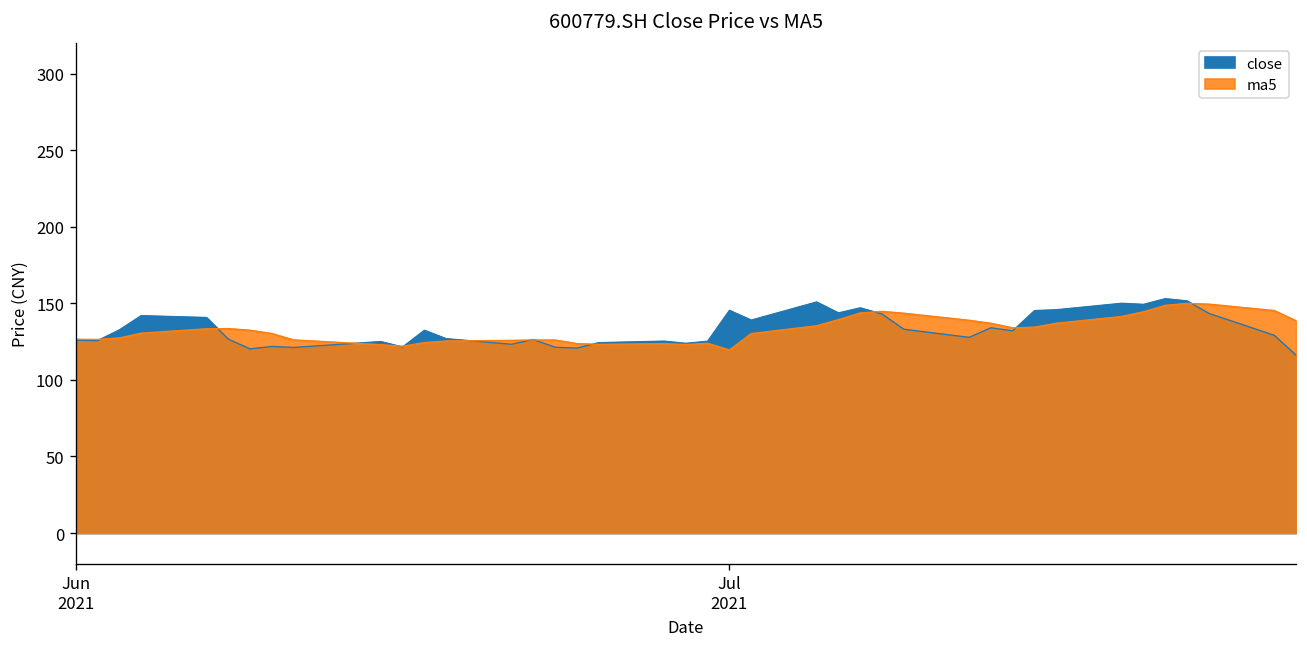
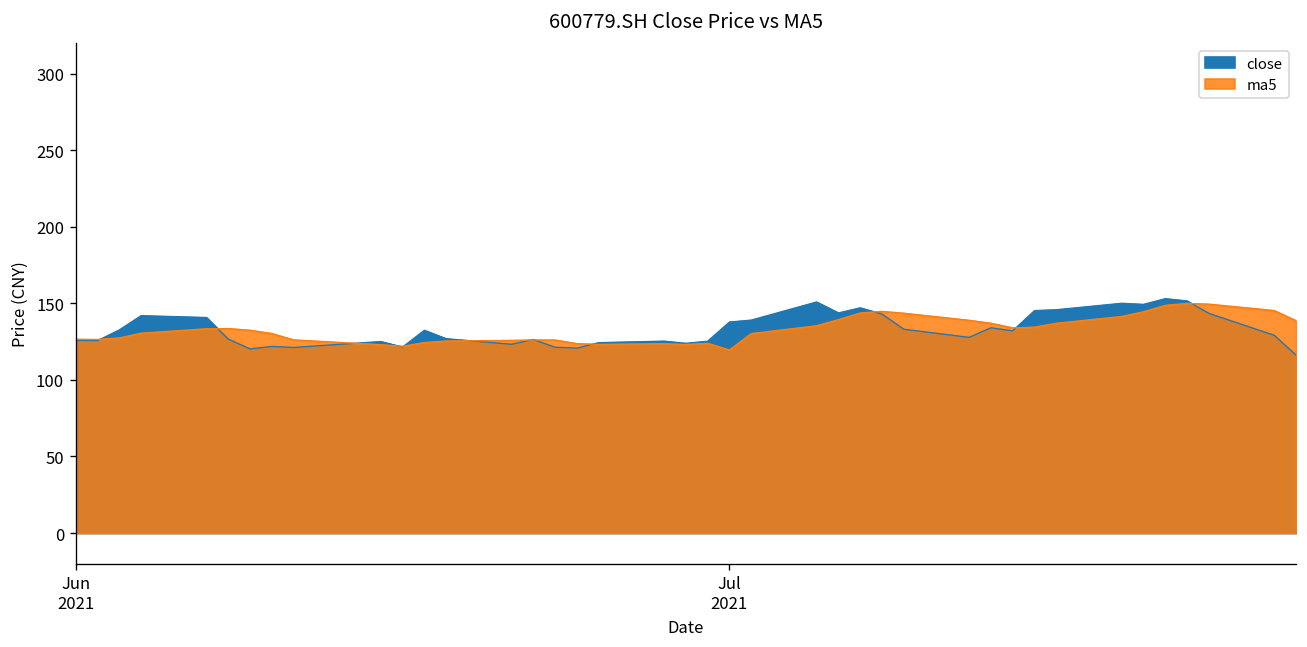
  {
    "close": {
-     "Jul 2021": 145
+     "Jul 2021": 138
    },
    "ma5": {
      "Jul 2021": 120
    }
  }
